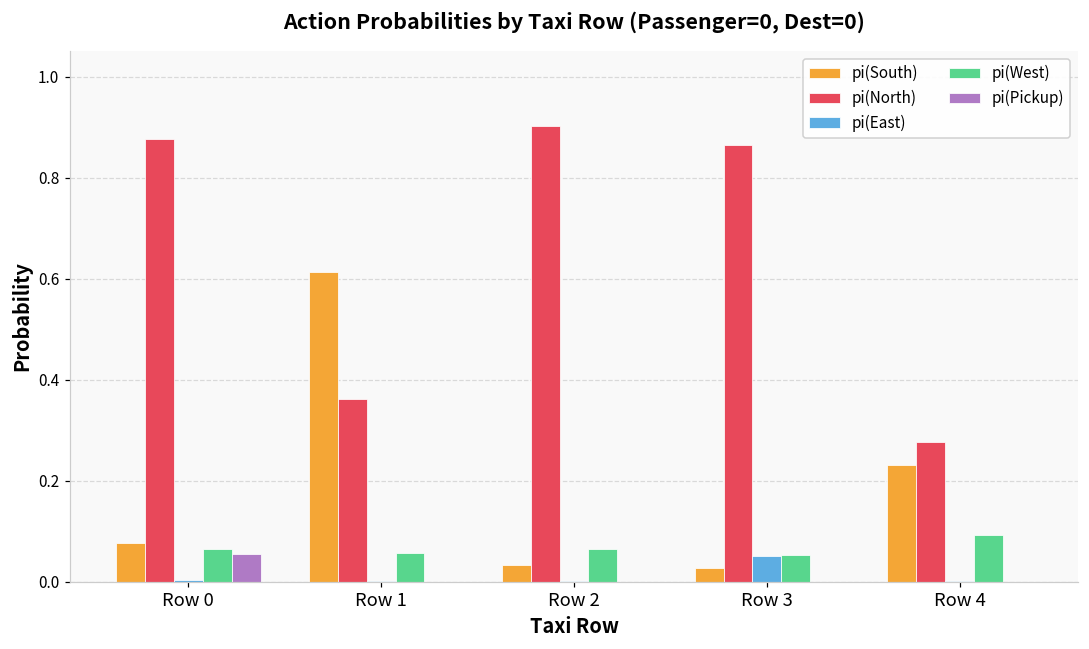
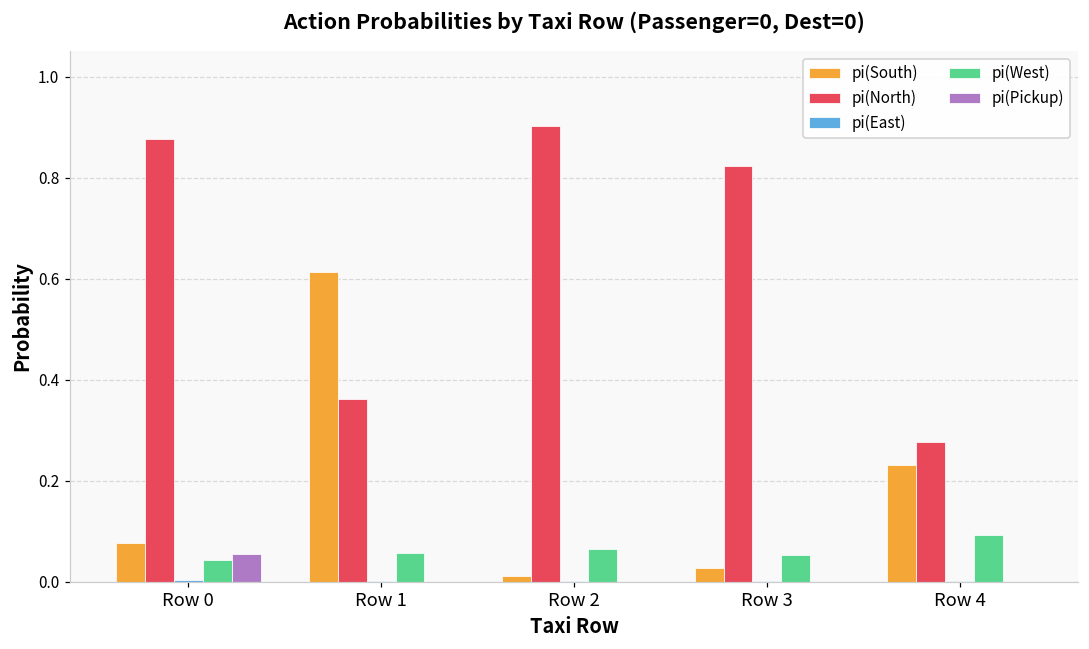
  {
    "pi(South)": {
      "Row 0": 0.08,
      "Row 1": 0.61,
-     "Row 2": 0.03,
+     "Row 2": 0.01,
      "Row 3": 0.03,
      "Row 4": 0.23
    },
    "pi(North)": {
      "Row 0": 0.88,
      "Row 1": 0.36,
      "Row 2": 0.90,
-     "Row 3": 0.87,
+     "Row 3": 0.82,
      "Row 4": 0.28
    },
    "pi(East)": {
-     "Row 3": 0.05
+     "Row 3": 0.00
    },
    "pi(West)": {
-     "Row 0": 0.06,
+     "Row 0": 0.04,
      "Row 1": 0.06,
      "Row 2": 0.06,
      "Row 3": 0.05,
      "Row 4": 0.09
    },
    "pi(Pickup)": {
      "Row 0": 0.05,
      "Row 3": 0.00
    }
  }
